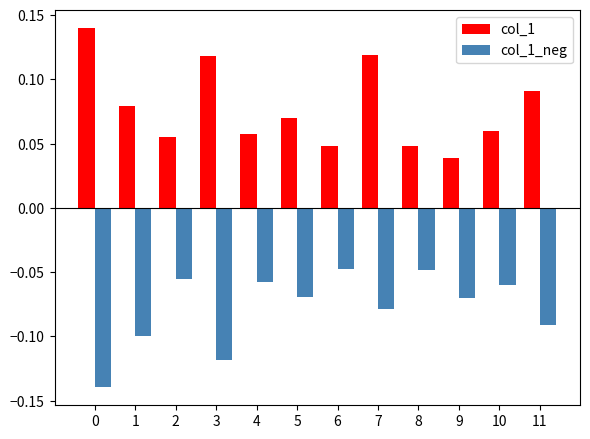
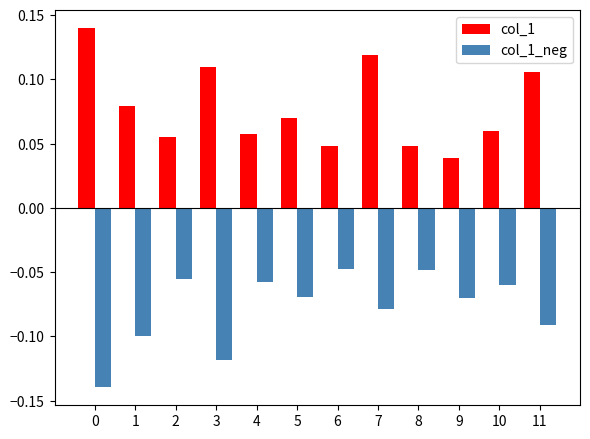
  {
    "col_1": {
      "0": 0.140,
      "1": 0.080,
      "2": 0.055,
-     "3": 0.118,
+     "3": 0.110,
      "4": 0.058,
      "5": 0.070,
      "6": 0.048,
      "7": 0.119,
      "8": 0.048,
      "9": 0.039,
      "10": 0.060,
-     "11": 0.091
+     "11": 0.105
    },
    "col_1_neg": {
      "0": -0.140,
      "1": -0.100,
      "2": -0.055,
      "3": -0.118,
      "4": -0.058,
      "5": -0.070,
      "6": -0.048,
      "7": -0.079,
      "8": -0.048,
      "9": -0.070,
      "10": -0.060,
      "11": -0.091
    }
  }
